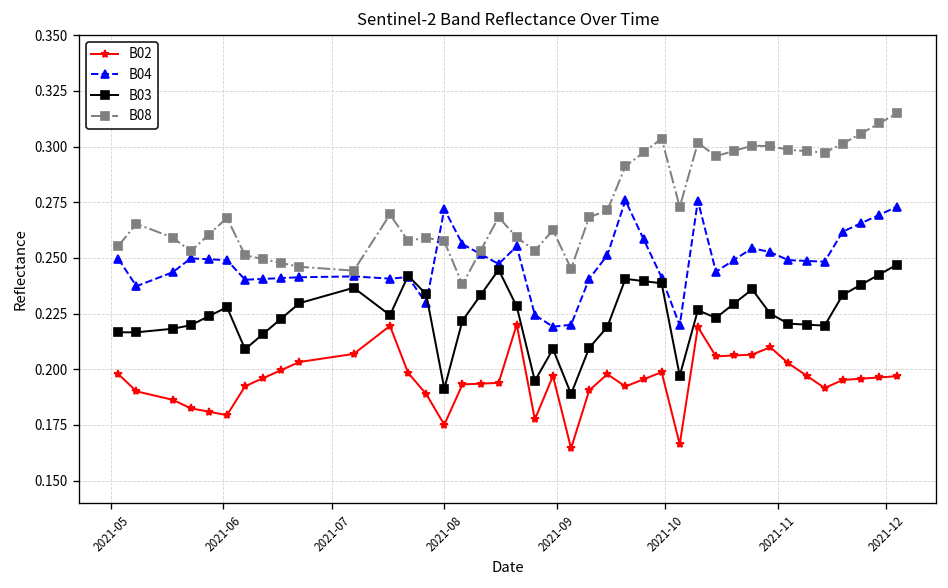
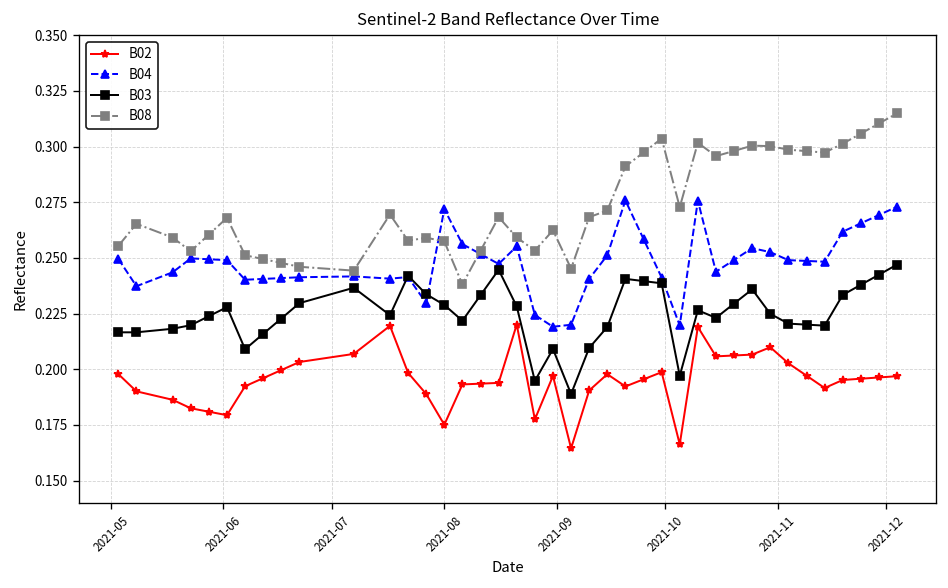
  {
    "B02": {
      "2021-08": 0.175
    },
    "B04": {
      "2021-08": 0.272
    },
    "B03": {
-     "2021-08": 0.191
+     "2021-08": 0.229
    },
    "B08": {
      "2021-08": 0.257
    }
  }
